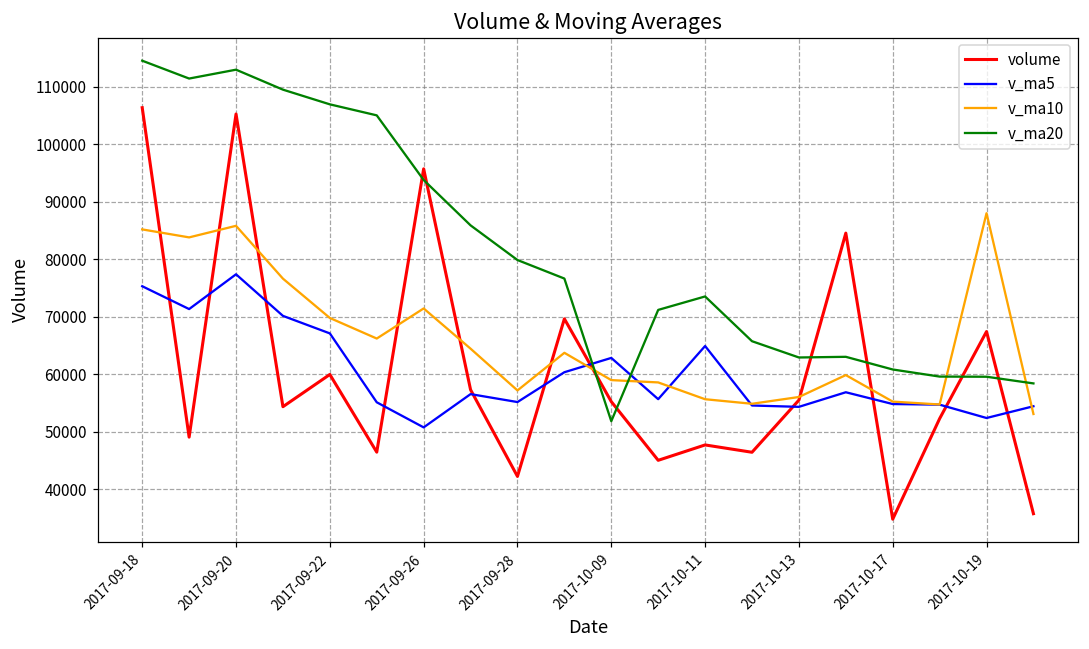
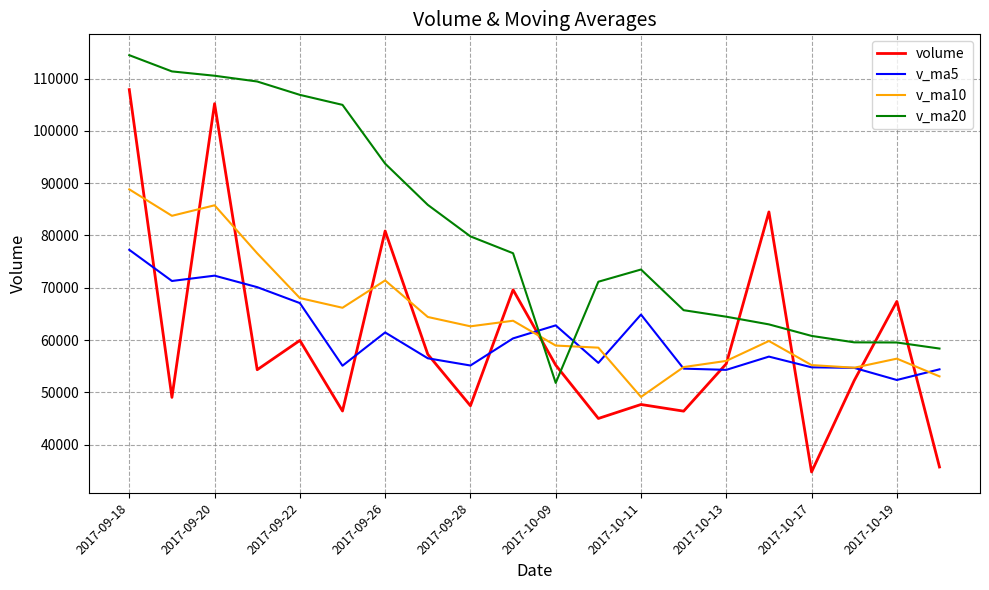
  {
    "volume": {
-     "2017-09-18": 106000,
+     "2017-09-18": 108000,
      "2017-09-20": 105000,
      "2017-09-22": 60000,
-     "2017-09-26": 96000,
-     "2017-09-28": 42000,
+     "2017-09-26": 81000,
+     "2017-09-28": 47000,
      "2017-10-09": 55000,
      "2017-10-11": 48000,
      "2017-10-13": 55000,
      "2017-10-17": 35000,
      "2017-10-19": 67000
    },
    "v_ma5": {
-     "2017-09-18": 75000,
-     "2017-09-20": 77000,
+     "2017-09-18": 77000,
+     "2017-09-20": 72000,
      "2017-09-22": 67000,
-     "2017-09-26": 51000,
+     "2017-09-26": 61000,
      "2017-09-28": 55000,
      "2017-10-09": 63000,
      "2017-10-11": 65000,
      "2017-10-13": 54000,
      "2017-10-19": 52000
    },
    "v_ma10": {
-     "2017-09-18": 85000,
+     "2017-09-18": 89000,
      "2017-09-20": 86000,
-     "2017-09-22": 70000,
+     "2017-09-22": 68000,
      "2017-09-26": 71000,
-     "2017-09-28": 57000,
+     "2017-09-28": 63000,
      "2017-10-09": 59000,
-     "2017-10-11": 56000,
+     "2017-10-11": 49000,
      "2017-10-13": 56000,
-     "2017-10-19": 88000
+     "2017-10-19": 56000
    },
    "v_ma20": {
      "2017-09-18": 114000,
-     "2017-09-20": 113000,
+     "2017-09-20": 111000,
      "2017-09-22": 107000,
      "2017-09-26": 94000,
      "2017-09-28": 80000,
      "2017-10-09": 52000,
      "2017-10-11": 73000,
-     "2017-10-13": 63000,
+     "2017-10-13": 64000,
      "2017-10-17": 61000,
      "2017-10-19": 60000
    }
  }
